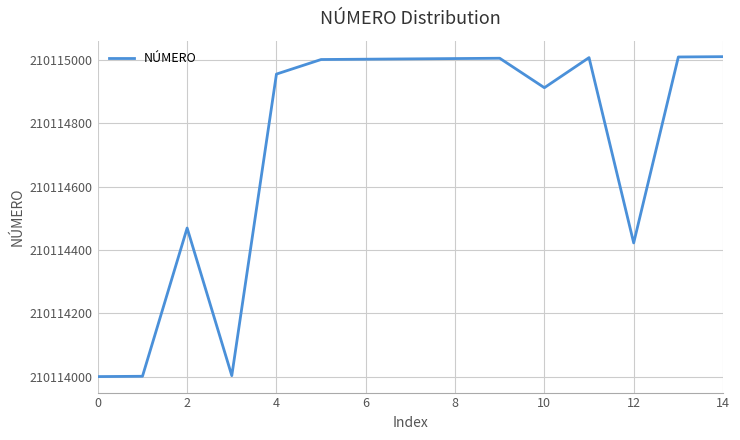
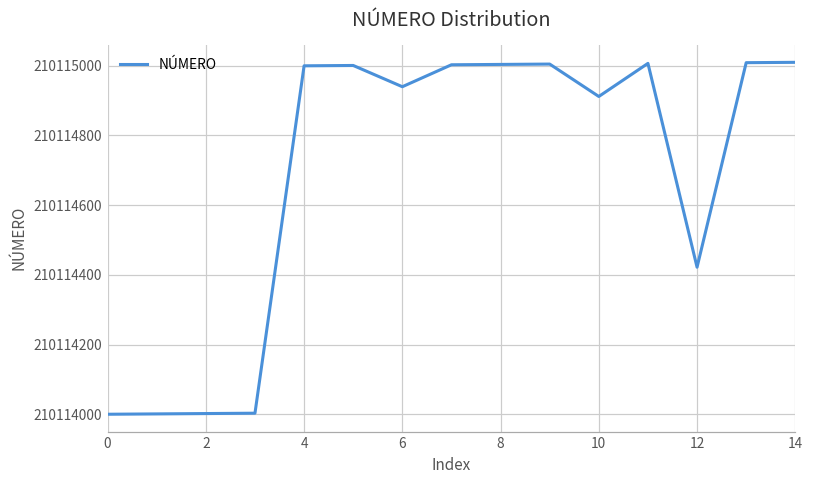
  {
    "0": 210114000,
-   "2": 210114470,
-   "4": 210114960,
-   "6": 210115000,
+   "2": 210114000,
+   "4": 210115000,
+   "6": 210114940,
    "8": 210115000,
    "10": 210114910,
    "12": 210114420,
    "14": 210115010
  }
